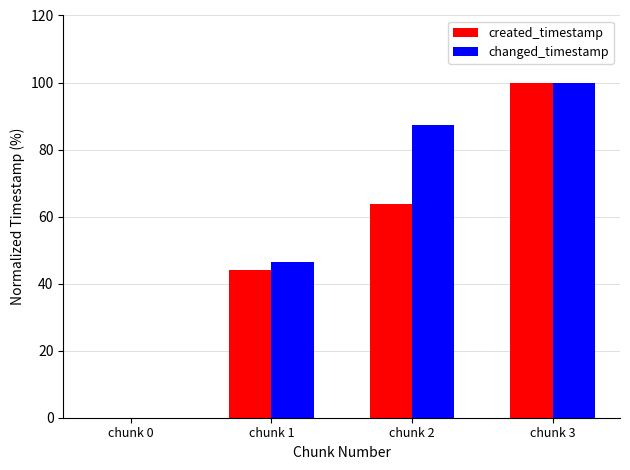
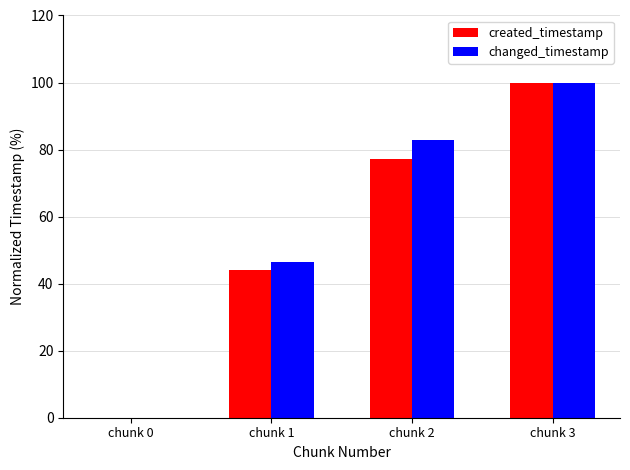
  {
    "created_timestamp": {
      "chunk 0": 0,
      "chunk 1": 44,
-     "chunk 2": 64,
+     "chunk 2": 77,
      "chunk 3": 100
    },
    "changed_timestamp": {
      "chunk 0": 0,
      "chunk 1": 46,
-     "chunk 2": 87,
+     "chunk 2": 83,
      "chunk 3": 100
    }
  }
